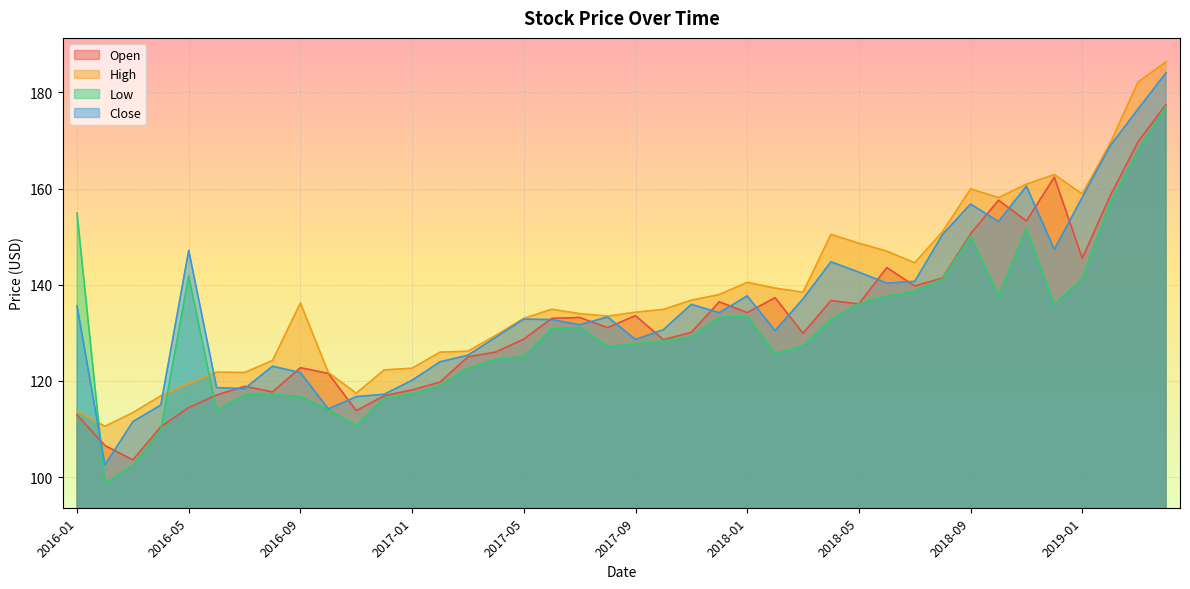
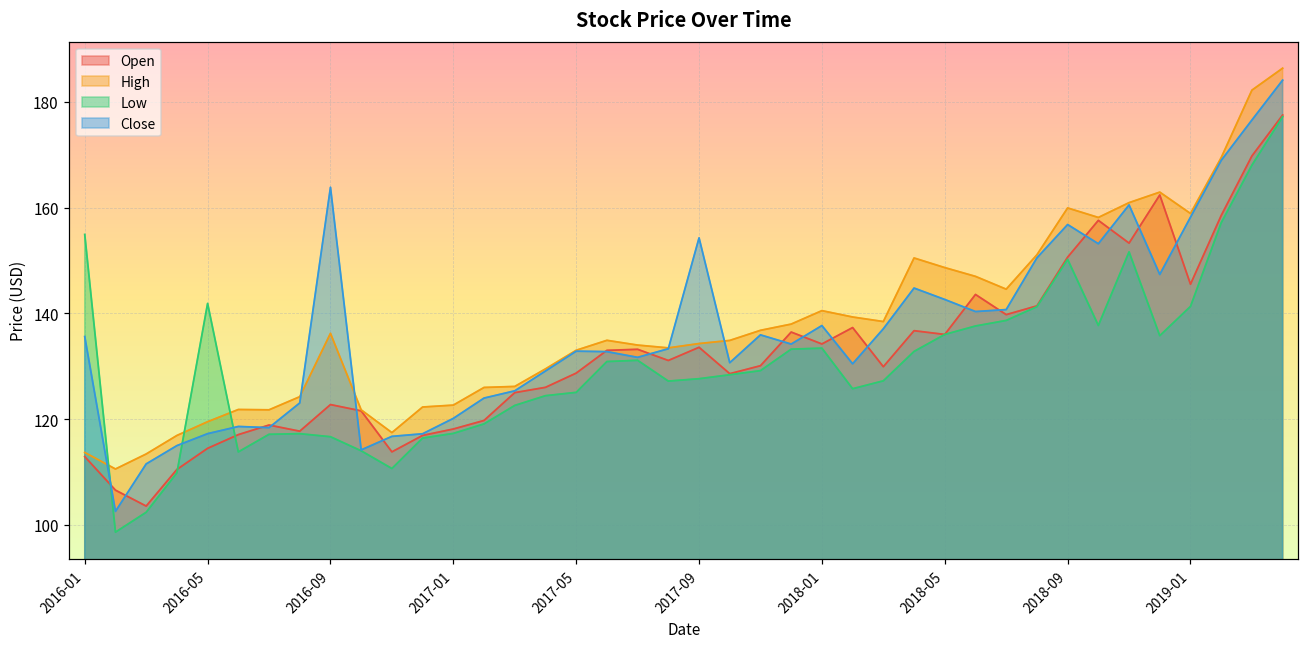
  {
    "Open": {
      "2016-01": 113,
      "2016-05": 114,
      "2016-09": 123,
      "2017-01": 118,
      "2017-05": 129,
      "2017-09": 134,
      "2018-01": 134,
      "2019-01": 146
    },
    "High": {
      "2016-01": 114,
      "2016-05": 120,
      "2016-09": 136,
      "2017-01": 123,
      "2017-09": 134,
      "2018-01": 141,
      "2018-05": 149,
      "2018-09": 160,
      "2019-01": 159
    },
    "Low": {
      "2016-01": 155,
      "2016-05": 142,
      "2016-09": 117,
      "2017-01": 117,
      "2017-05": 125,
      "2017-09": 128,
      "2018-01": 133,
      "2019-01": 141
    },
    "Close": {
      "2016-01": 136,
-     "2016-05": 147,
-     "2016-09": 122,
+     "2016-05": 117,
+     "2016-09": 164,
      "2017-01": 120,
-     "2017-09": 129,
+     "2017-09": 154,
      "2018-01": 138,
      "2018-05": 143,
      "2018-09": 157,
      "2019-01": 158
    }
  }
